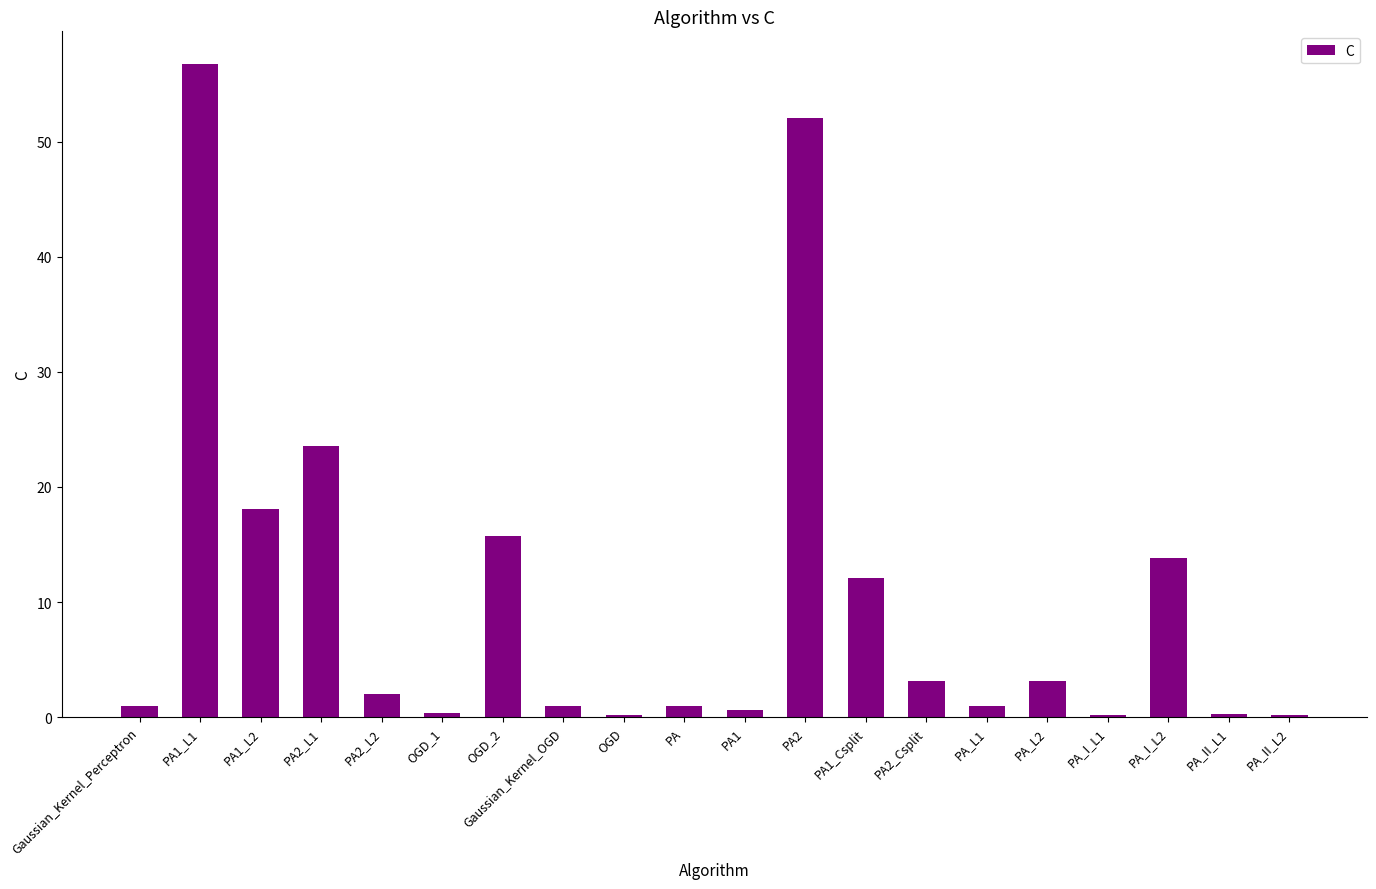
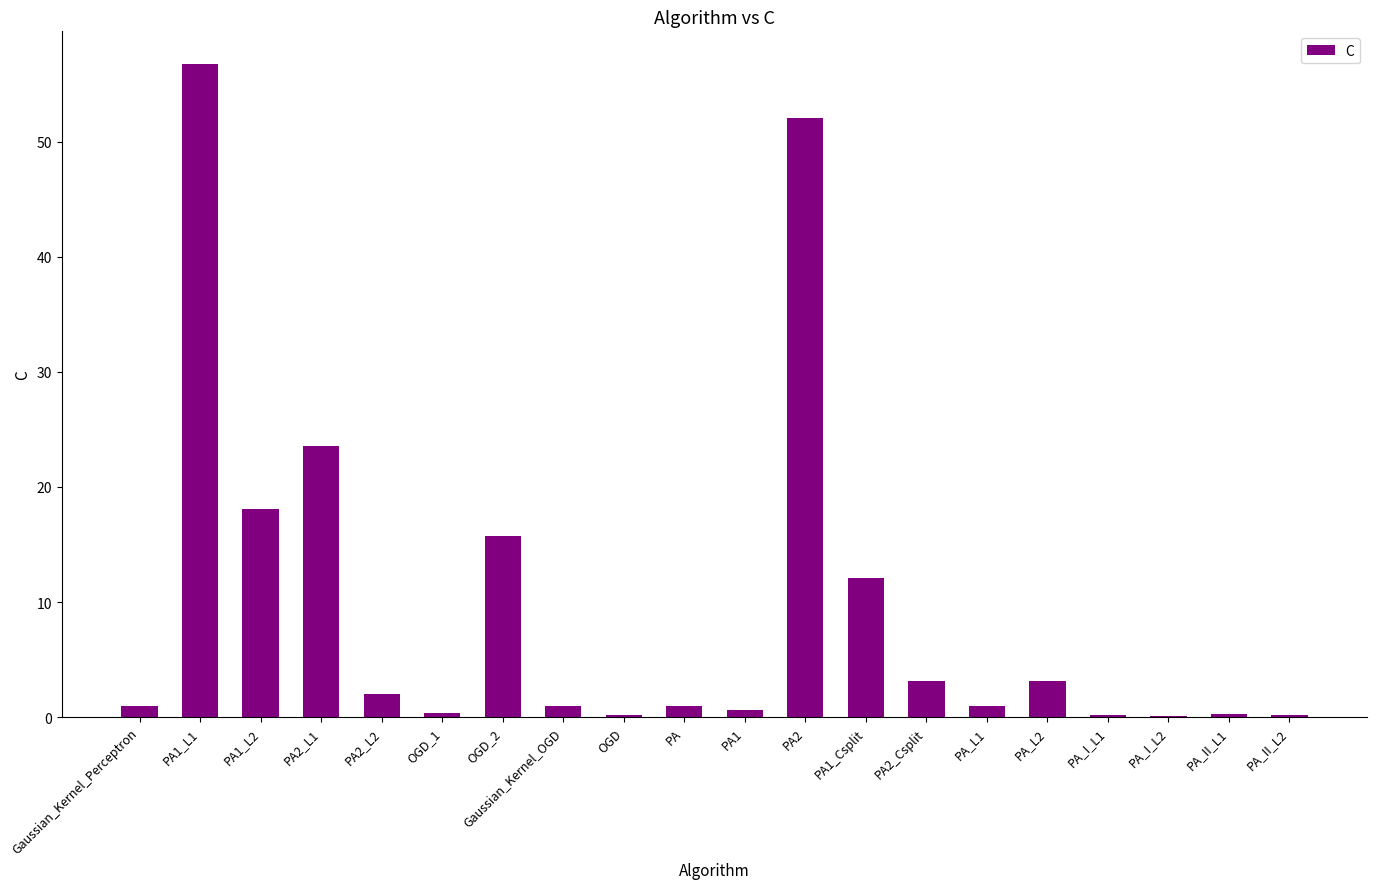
  {
    "Gaussian_Kernel_Perceptron": 1.0,
    "PA1_L1": 56.8,
    "PA1_L2": 18.1,
    "PA2_L1": 23.5,
    "PA2_L2": 2.0,
    "OGD_1": 0.4,
    "OGD_2": 15.7,
    "Gaussian_Kernel_OGD": 1.0,
    "PA": 1.0,
    "PA1": 0.6,
    "PA2": 52.0,
    "PA1_Csplit": 12.1,
    "PA2_Csplit": 3.2,
    "PA_L1": 1.0,
    "PA_L2": 3.1,
    "PA_I_L1": 0.2,
-   "PA_I_L2": 13.9,
+   "PA_I_L2": 0.1,
    "PA_II_L1": 0.3
  }
